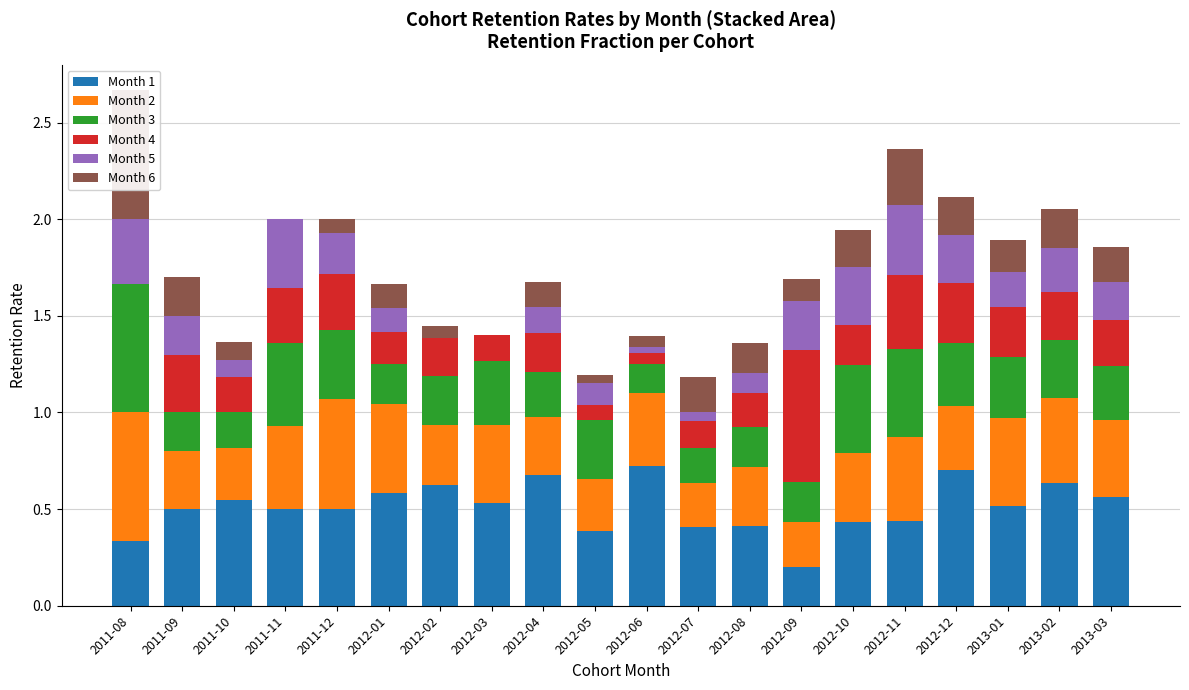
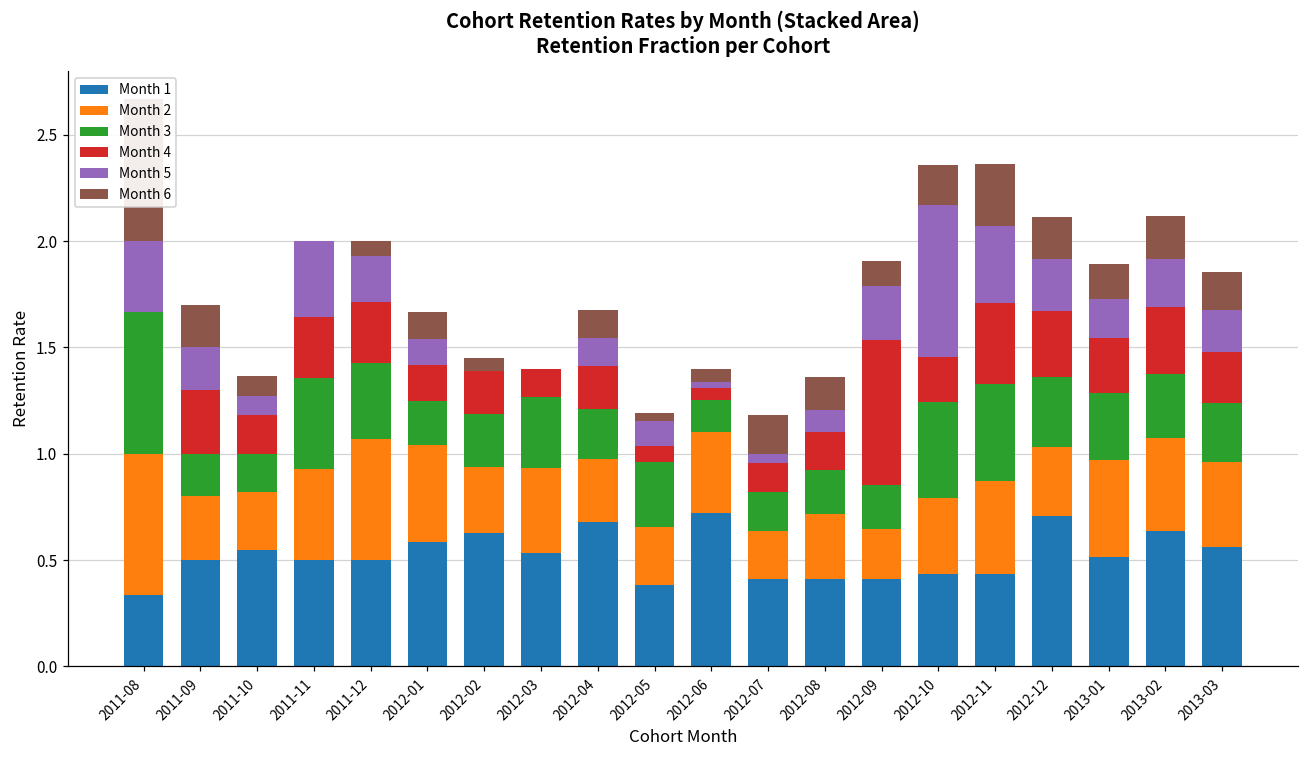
  {
    "Month 1": {
      "2011-08": 0.33,
      "2011-09": 0.50,
      "2011-10": 0.55,
      "2011-11": 0.50,
      "2011-12": 0.50,
      "2012-01": 0.58,
      "2012-02": 0.63,
      "2012-03": 0.53,
      "2012-04": 0.68,
      "2012-05": 0.38,
      "2012-06": 0.72,
      "2012-07": 0.41,
      "2012-08": 0.41,
-     "2012-09": 0.20,
+     "2012-09": 0.41,
      "2012-10": 0.43,
      "2012-11": 0.44,
      "2012-12": 0.70,
      "2013-01": 0.52,
      "2013-02": 0.63,
      "2013-03": 0.56
    },
    "Month 2": {
      "2011-08": 0.67,
      "2011-09": 0.30,
      "2011-10": 0.27,
      "2011-11": 0.43,
      "2011-12": 0.57,
      "2012-01": 0.46,
      "2012-02": 0.31,
      "2012-03": 0.40,
      "2012-04": 0.30,
      "2012-05": 0.27,
      "2012-06": 0.38,
      "2012-07": 0.23,
      "2012-08": 0.31,
      "2012-09": 0.24,
      "2012-10": 0.36,
      "2012-11": 0.44,
      "2012-12": 0.33,
      "2013-01": 0.45,
      "2013-02": 0.44,
      "2013-03": 0.40
    },
    "Month 3": {
      "2011-08": 0.67,
      "2011-09": 0.20,
      "2011-10": 0.18,
      "2011-11": 0.43,
      "2011-12": 0.36,
      "2012-01": 0.21,
      "2012-02": 0.25,
      "2012-03": 0.33,
      "2012-04": 0.23,
      "2012-05": 0.31,
      "2012-06": 0.15,
      "2012-07": 0.18,
      "2012-08": 0.21,
      "2012-09": 0.21,
      "2012-10": 0.45,
      "2012-11": 0.45,
      "2012-12": 0.33,
      "2013-01": 0.32,
      "2013-02": 0.30,
      "2013-03": 0.28
    },
    "Month 4": {
      "2011-08": 0.00,
      "2011-09": 0.30,
      "2011-10": 0.18,
      "2011-11": 0.29,
      "2011-12": 0.29,
      "2012-01": 0.17,
      "2012-02": 0.20,
      "2012-03": 0.13,
      "2012-04": 0.20,
      "2012-05": 0.08,
      "2012-06": 0.06,
      "2012-07": 0.14,
      "2012-08": 0.18,
      "2012-09": 0.68,
      "2012-10": 0.21,
      "2012-11": 0.38,
      "2012-12": 0.31,
      "2013-01": 0.26,
-     "2013-02": 0.25,
+     "2013-02": 0.31,
      "2013-03": 0.24
    },
    "Month 5": {
      "2011-08": 0.33,
      "2011-09": 0.20,
      "2011-10": 0.09,
      "2011-11": 0.36,
      "2011-12": 0.21,
      "2012-01": 0.13,
      "2012-02": 0.00,
      "2012-03": 0.00,
      "2012-04": 0.13,
      "2012-05": 0.12,
      "2012-06": 0.03,
      "2012-07": 0.05,
      "2012-08": 0.10,
      "2012-09": 0.25,
-     "2012-10": 0.30,
+     "2012-10": 0.72,
      "2012-11": 0.36,
      "2012-12": 0.25,
      "2013-01": 0.18,
      "2013-02": 0.23,
      "2013-03": 0.20
    },
    "Month 6": {
      "2011-09": 0.20,
      "2011-10": 0.09,
      "2011-11": 0.00,
      "2011-12": 0.07,
      "2012-01": 0.13,
      "2012-02": 0.06,
      "2012-03": 0.00,
      "2012-04": 0.13,
      "2012-05": 0.04,
      "2012-06": 0.06,
      "2012-07": 0.18,
      "2012-08": 0.15,
      "2012-09": 0.12,
      "2012-10": 0.19,
      "2012-11": 0.29,
      "2012-12": 0.20,
      "2013-01": 0.17,
      "2013-02": 0.20,
      "2013-03": 0.18
    }
  }
